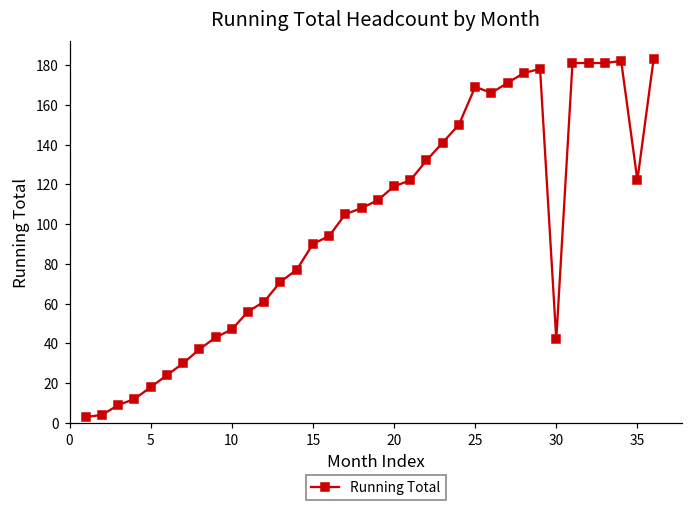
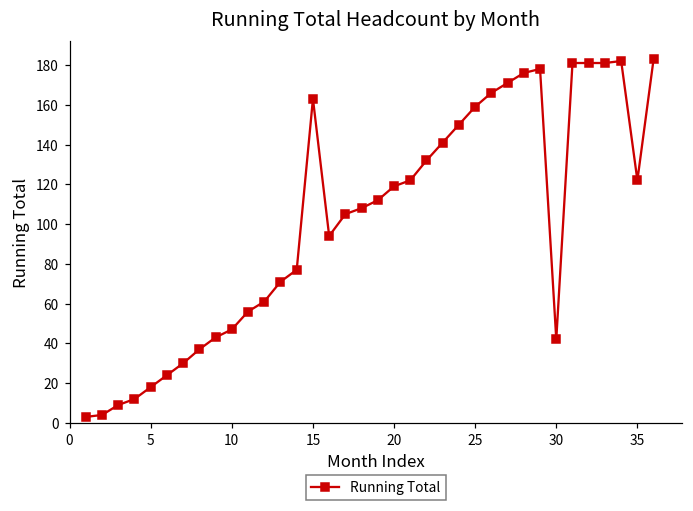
  {
    "5": 18,
    "10": 47,
-   "15": 90,
+   "15": 163,
    "20": 119,
-   "25": 169,
+   "25": 159,
    "30": 42,
    "35": 122
  }
